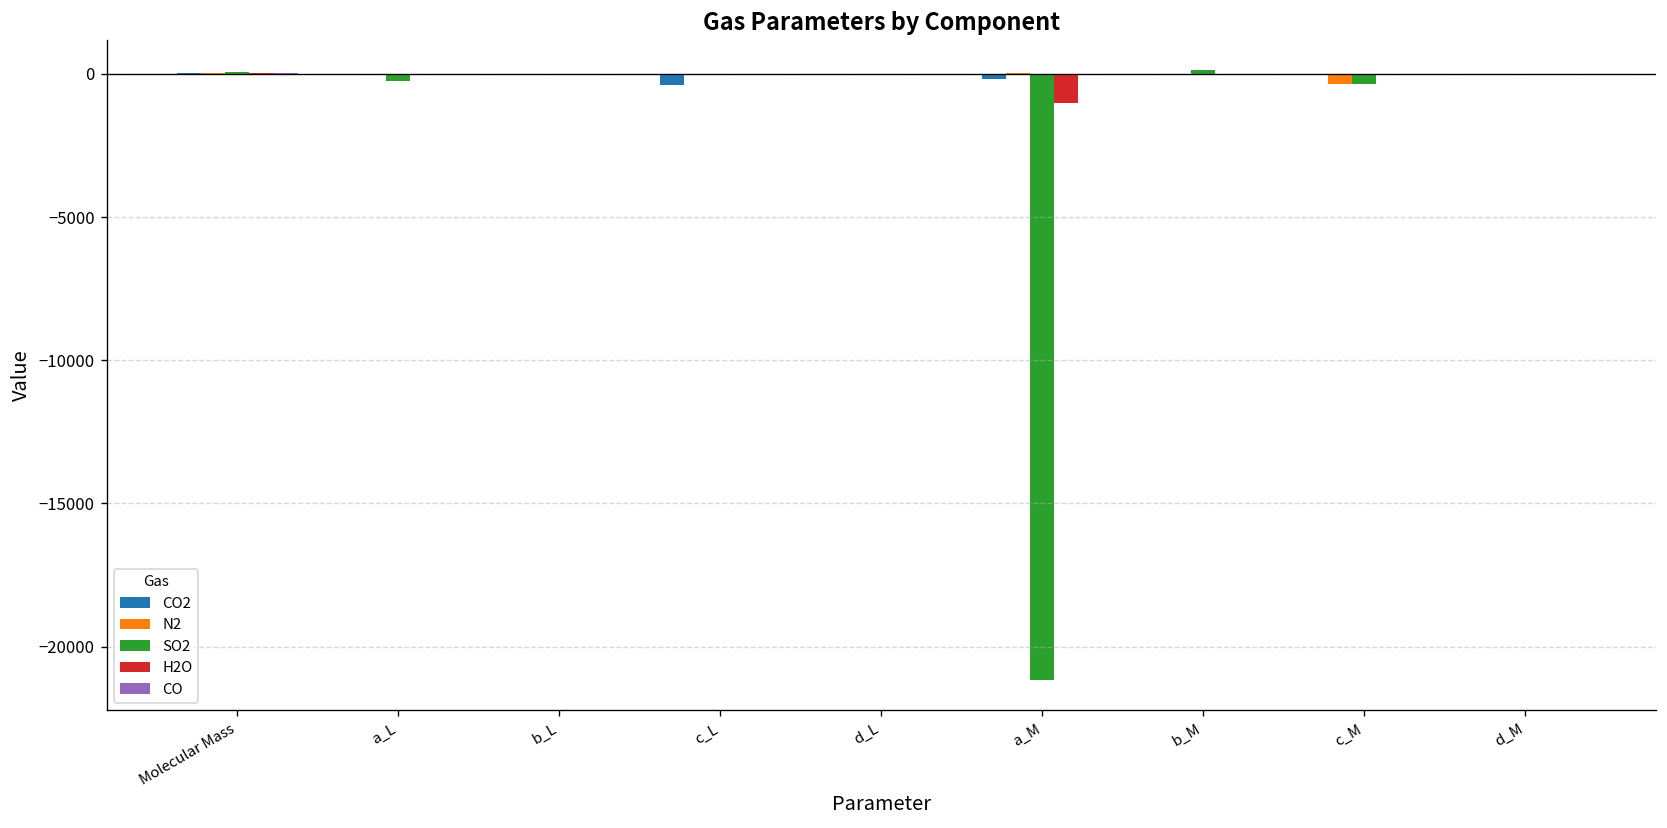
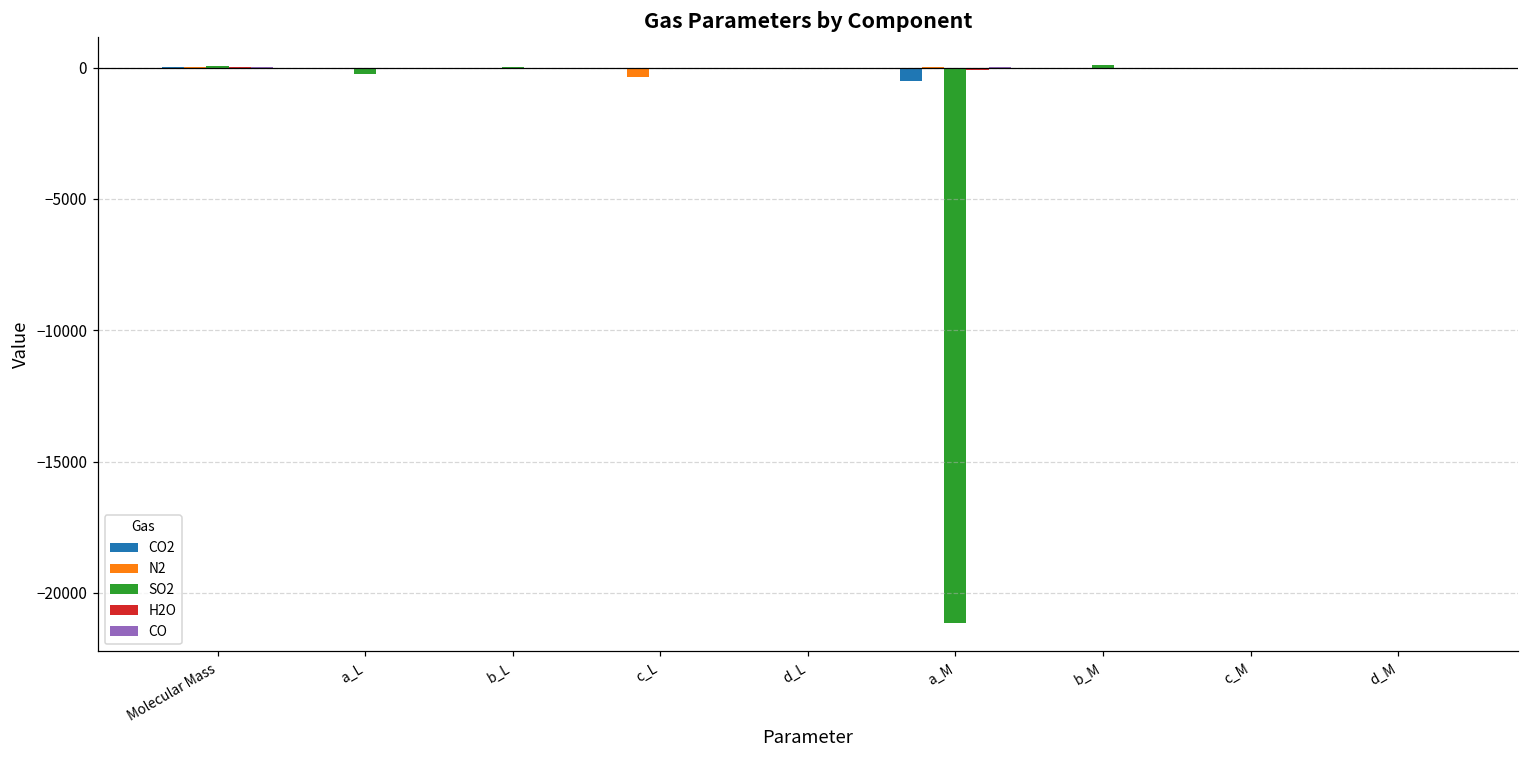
  {
    "CO2": {
-     "c_L": -400,
-     "a_M": -200
+     "c_L": 0,
+     "a_M": -500
    },
    "N2": {
-     "c_L": 0,
-     "c_M": -400
+     "c_L": -300,
+     "c_M": 0
    },
    "SO2": {
      "a_L": -200,
      "a_M": -21200,
      "b_M": 100,
-     "c_M": -400
+     "c_M": 0
    },
    "H2O": {
-     "a_M": -1000
+     "a_M": -100
    }
  }
